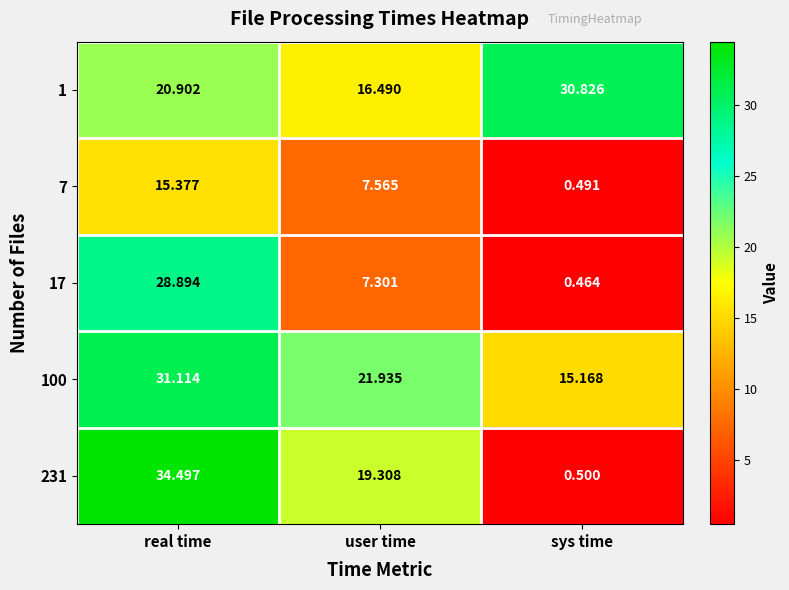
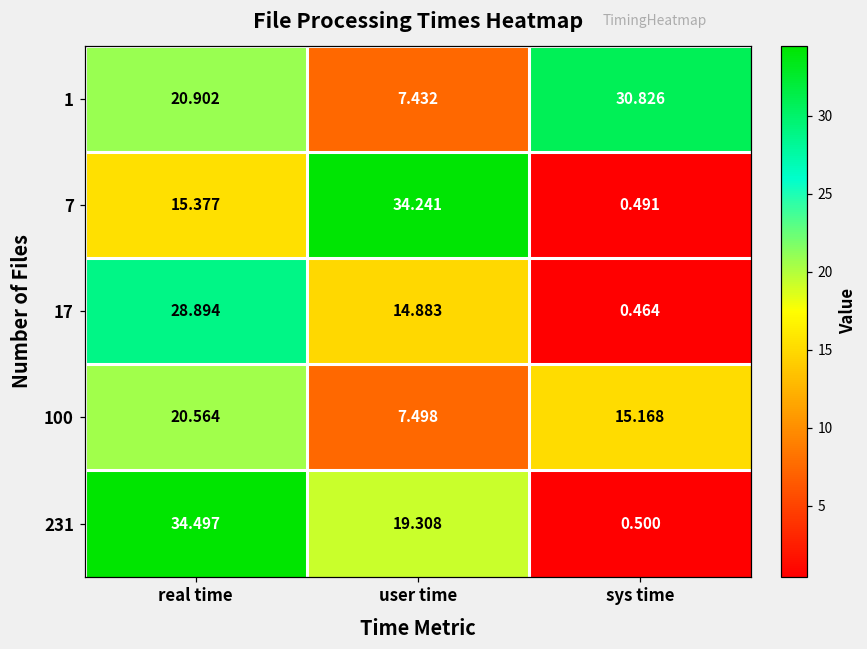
  {
    "1": {
      "real time": 20.902,
-     "user time": 16.490,
+     "user time": 7.432,
      "sys time": 30.826
    },
    "7": {
      "real time": 15.377,
-     "user time": 7.565,
+     "user time": 34.241,
      "sys time": 0.491
    },
    "17": {
      "real time": 28.894,
-     "user time": 7.301,
+     "user time": 14.883,
      "sys time": 0.464
    },
    "100": {
-     "real time": 31.114,
-     "user time": 21.935,
+     "real time": 20.564,
+     "user time": 7.498,
      "sys time": 15.168
    },
    "231": {
      "real time": 34.497,
      "user time": 19.308,
      "sys time": 0.500
    }
  }
